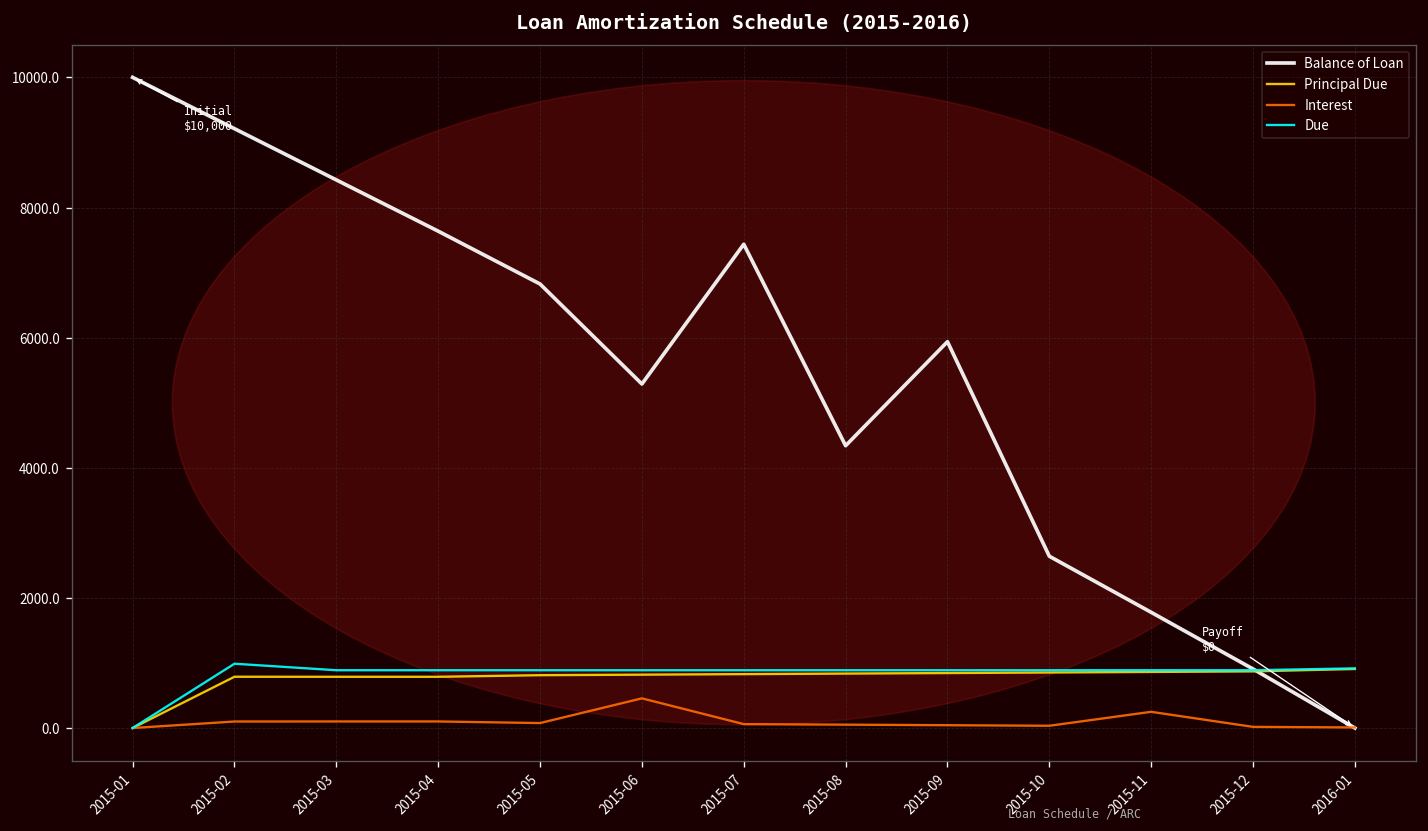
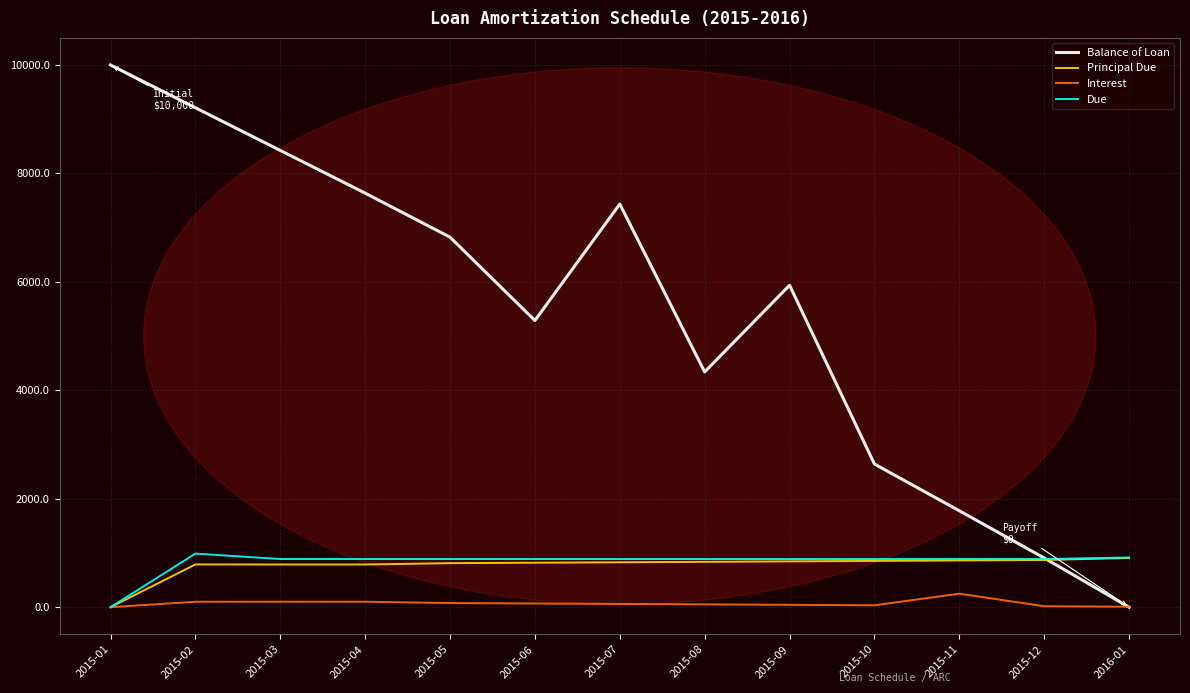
  {
    "Balance of Loan": {
      "2015-01": 10000,
      "2015-03": 8400,
      "2015-04": 7600,
      "2015-05": 6800,
      "2015-06": 5300,
      "2015-07": 7400,
      "2015-08": 4300,
      "2015-09": 5900,
      "2015-10": 2600,
      "2015-11": 1800
    },
    "Principal Due": {
      "2015-02": 800,
      "2015-03": 800,
      "2015-04": 800,
      "2015-05": 800,
      "2015-06": 800,
      "2015-07": 800,
      "2015-08": 800
    },
    "Interest": {
      "2015-02": 100,
      "2015-03": 100,
      "2015-04": 100,
      "2015-05": 100,
-     "2015-06": 500,
+     "2015-06": 100,
      "2015-07": 100,
      "2015-08": 100,
      "2015-09": 0,
      "2015-10": 0,
      "2015-11": 200,
      "2015-12": 0
    },
    "Due": {
      "2015-02": 1000,
      "2015-03": 900,
      "2015-04": 900,
      "2015-05": 900,
      "2015-06": 900,
      "2015-07": 900,
      "2015-08": 900
    }
  }
